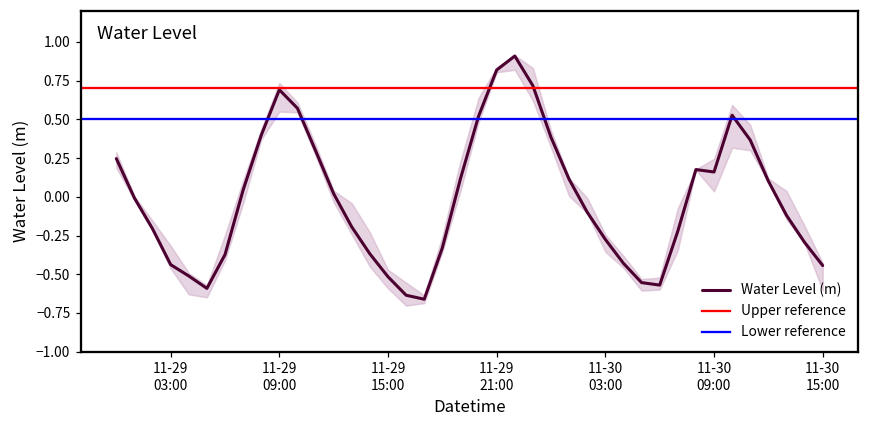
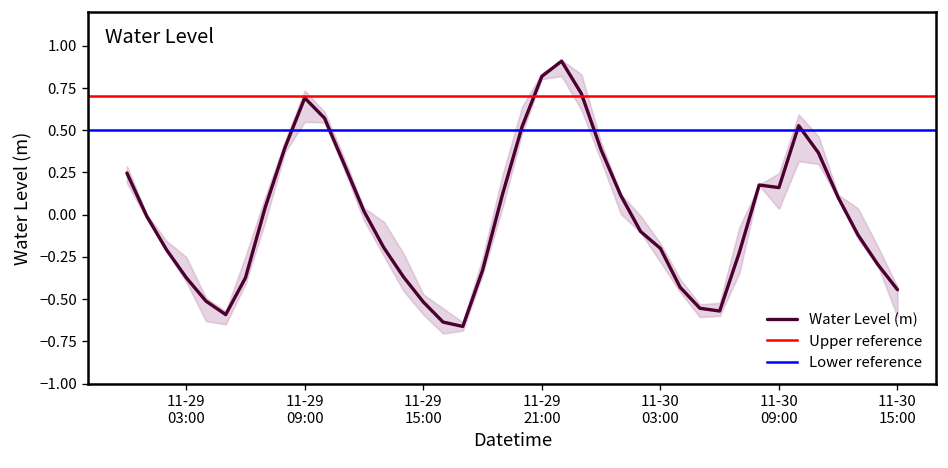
  {
    "Water Level (m)": {
-     "11-29 03:00": -0.44,
+     "11-29 03:00": -0.37,
      "11-29 09:00": 0.69,
      "11-29 15:00": -0.52,
      "11-29 21:00": 0.82,
-     "11-30 03:00": -0.27,
+     "11-30 03:00": -0.20,
      "11-30 09:00": 0.16
    }
  }
